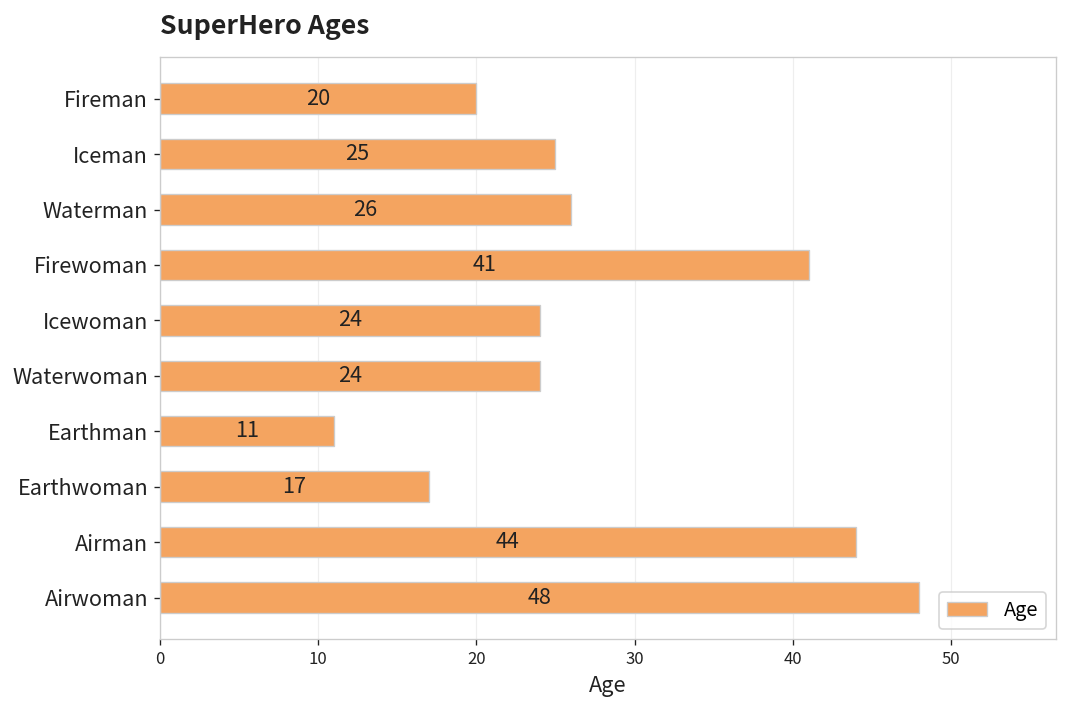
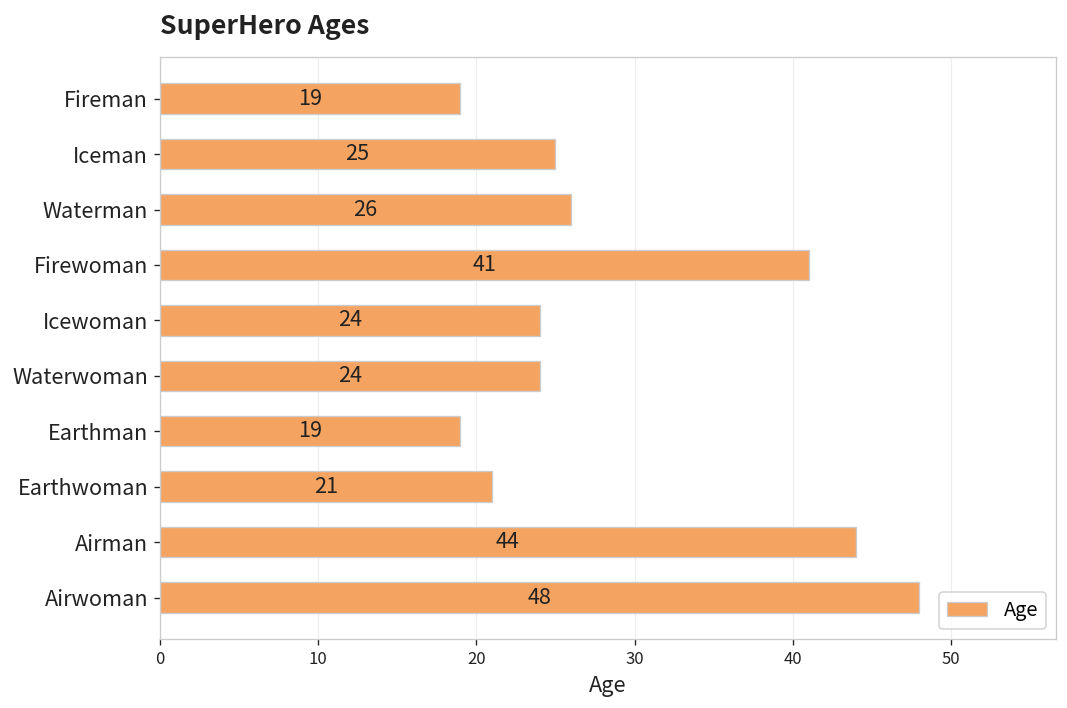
  {
-   "Fireman": 20,
+   "Fireman": 19,
    "Iceman": 25,
    "Waterman": 26,
    "Firewoman": 41,
    "Icewoman": 24,
    "Waterwoman": 24,
-   "Earthman": 11,
-   "Earthwoman": 17,
+   "Earthman": 19,
+   "Earthwoman": 21,
    "Airman": 44,
    "Airwoman": 48
  }
